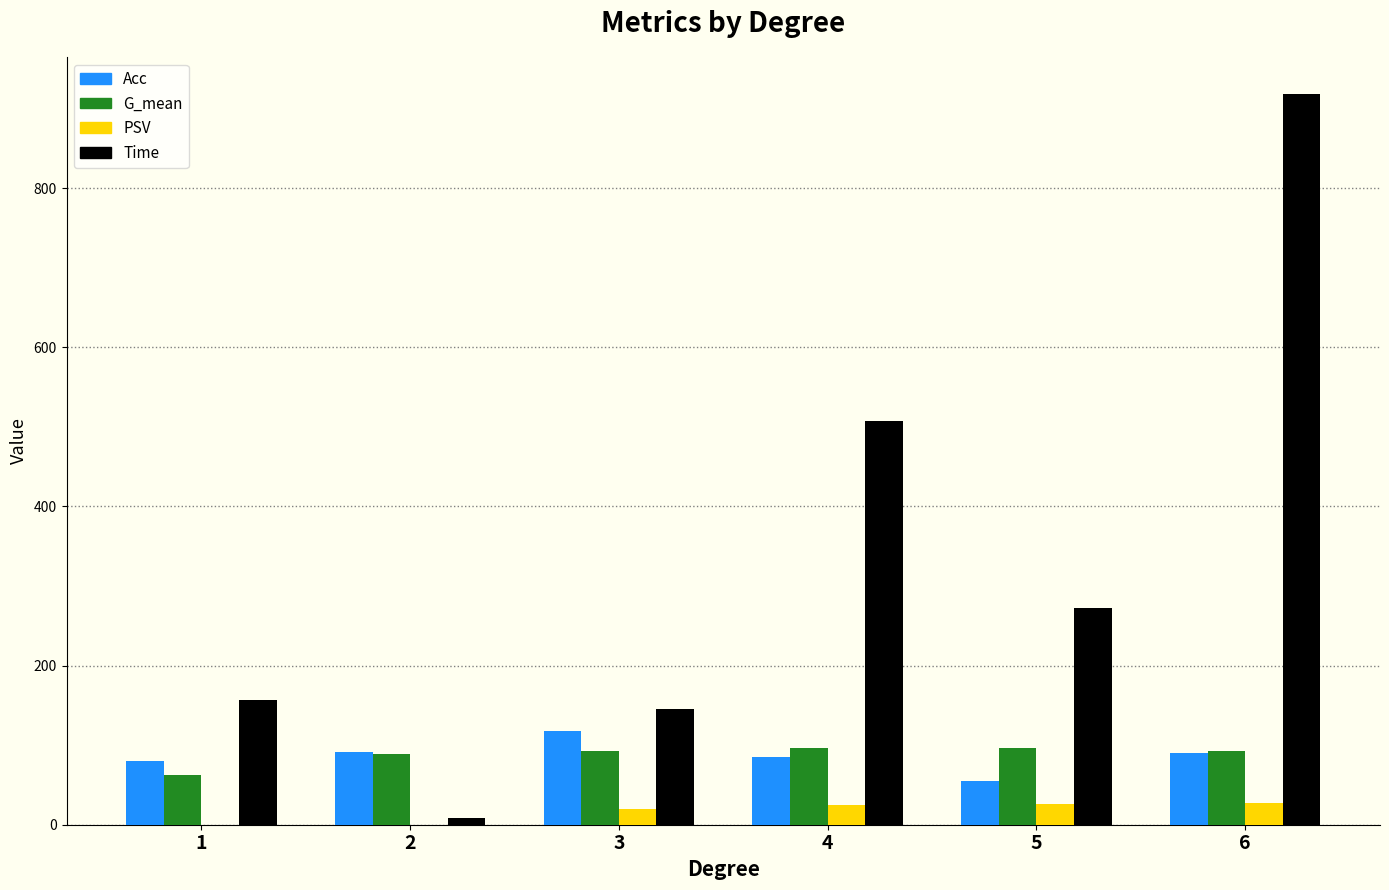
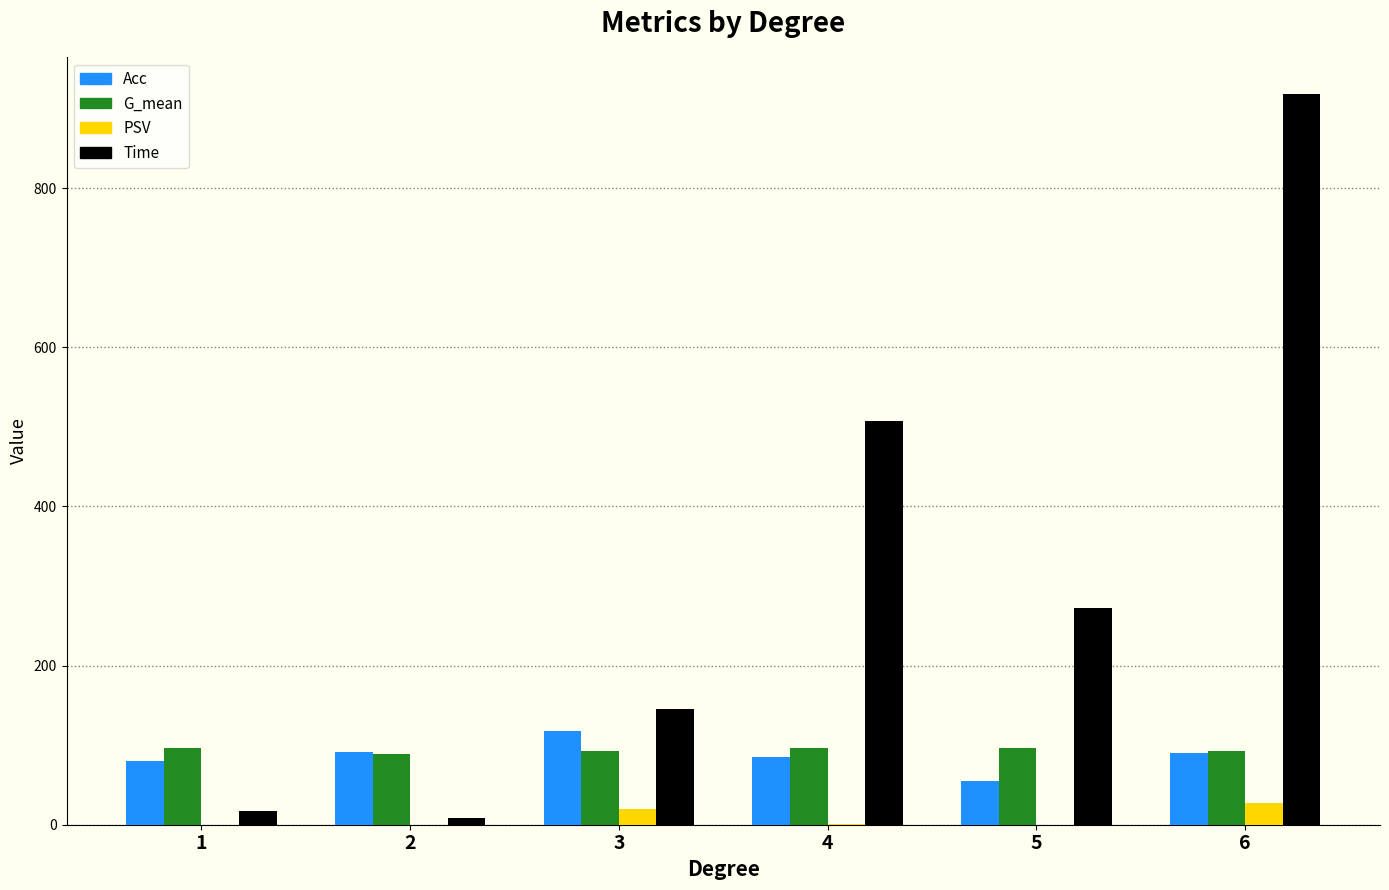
  {
    "Acc": {
      "1": 80,
      "2": 90,
      "3": 120,
      "4": 80,
      "5": 50,
      "6": 90
    },
    "G_mean": {
-     "1": 60,
+     "1": 100,
      "2": 90,
      "3": 90,
      "4": 100,
      "5": 100,
      "6": 90
    },
    "PSV": {
      "3": 20,
-     "4": 20,
-     "5": 30,
+     "4": 0,
+     "5": 0,
      "6": 30
    },
    "Time": {
-     "1": 160,
+     "1": 20,
      "2": 10,
      "3": 150,
      "4": 510,
      "5": 270,
      "6": 920
    }
  }
